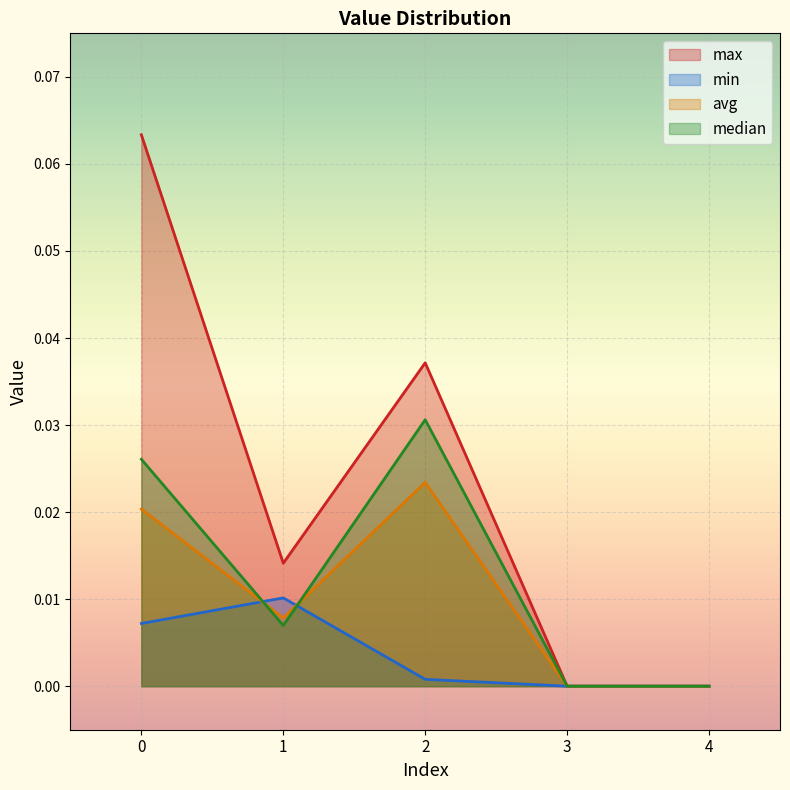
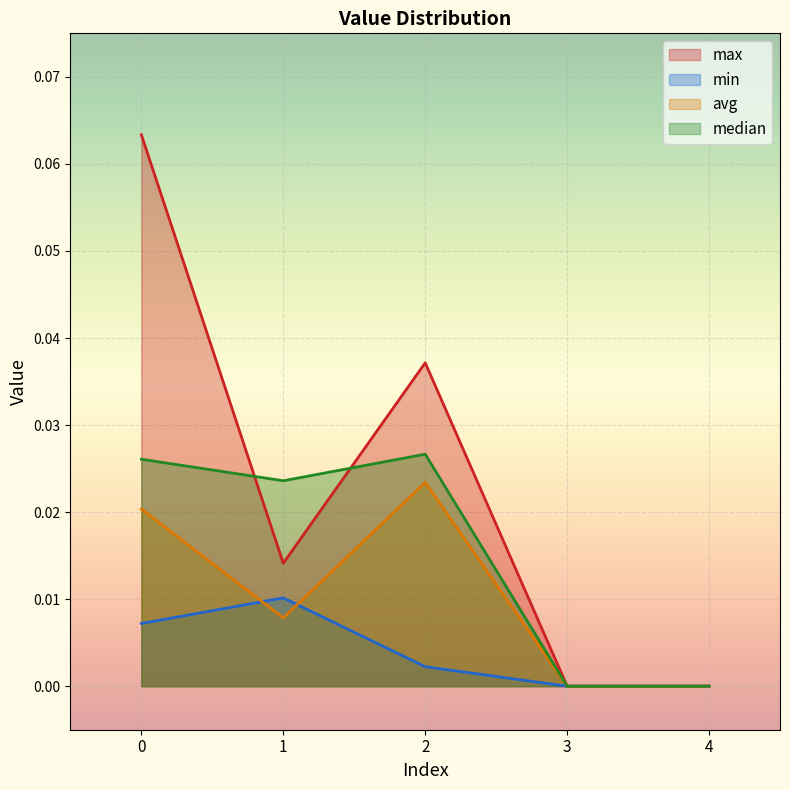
  {
    "min": {
      "0": 0.007,
      "1": 0.010,
-     "2": 0.001
+     "2": 0.002
    },
    "median": {
      "0": 0.026,
-     "1": 0.007,
-     "2": 0.031
+     "1": 0.024,
+     "2": 0.027
    }
  }
